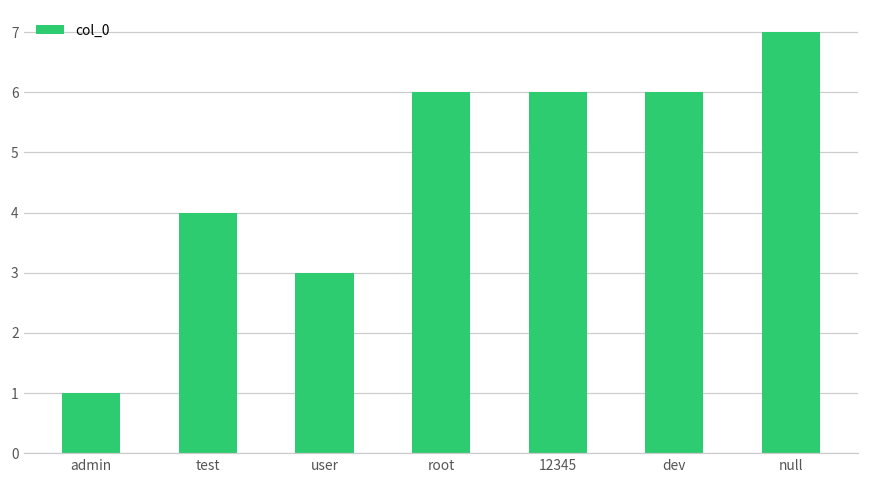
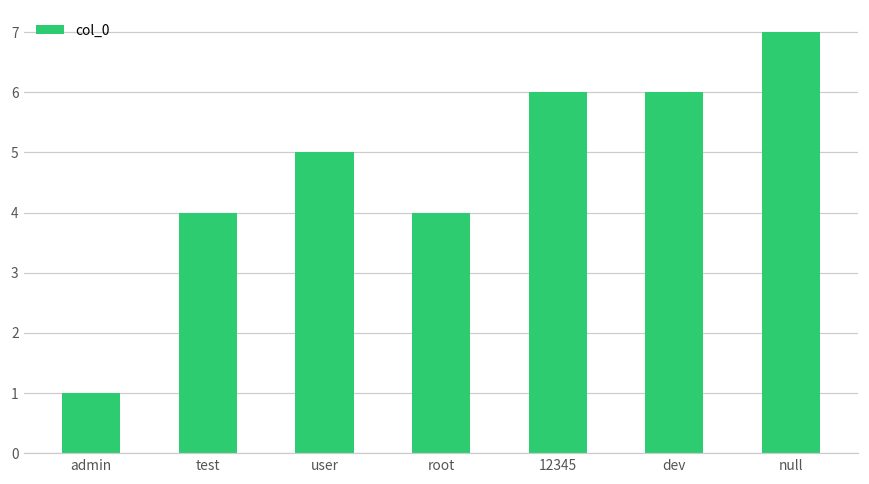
  {
    "admin": 1,
    "test": 4,
-   "user": 3,
-   "root": 6,
+   "user": 5,
+   "root": 4,
    "12345": 6,
    "dev": 6,
    "null": 7
  }
